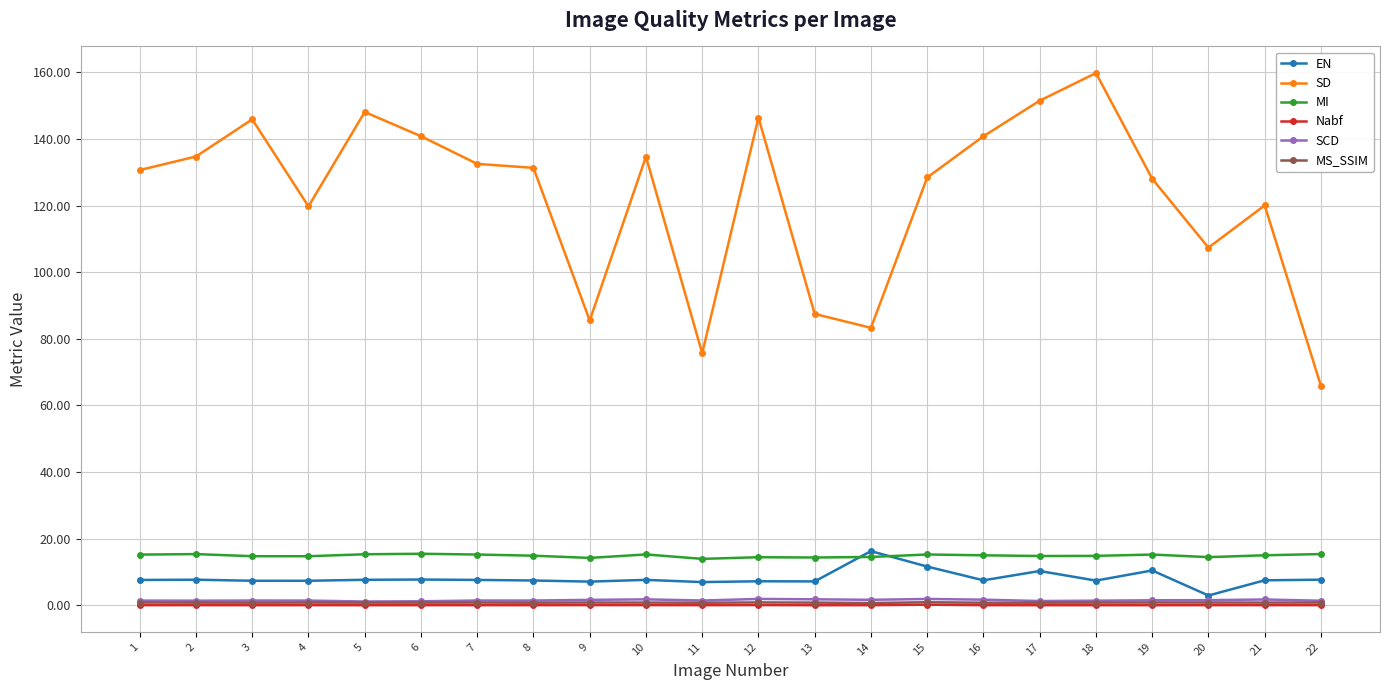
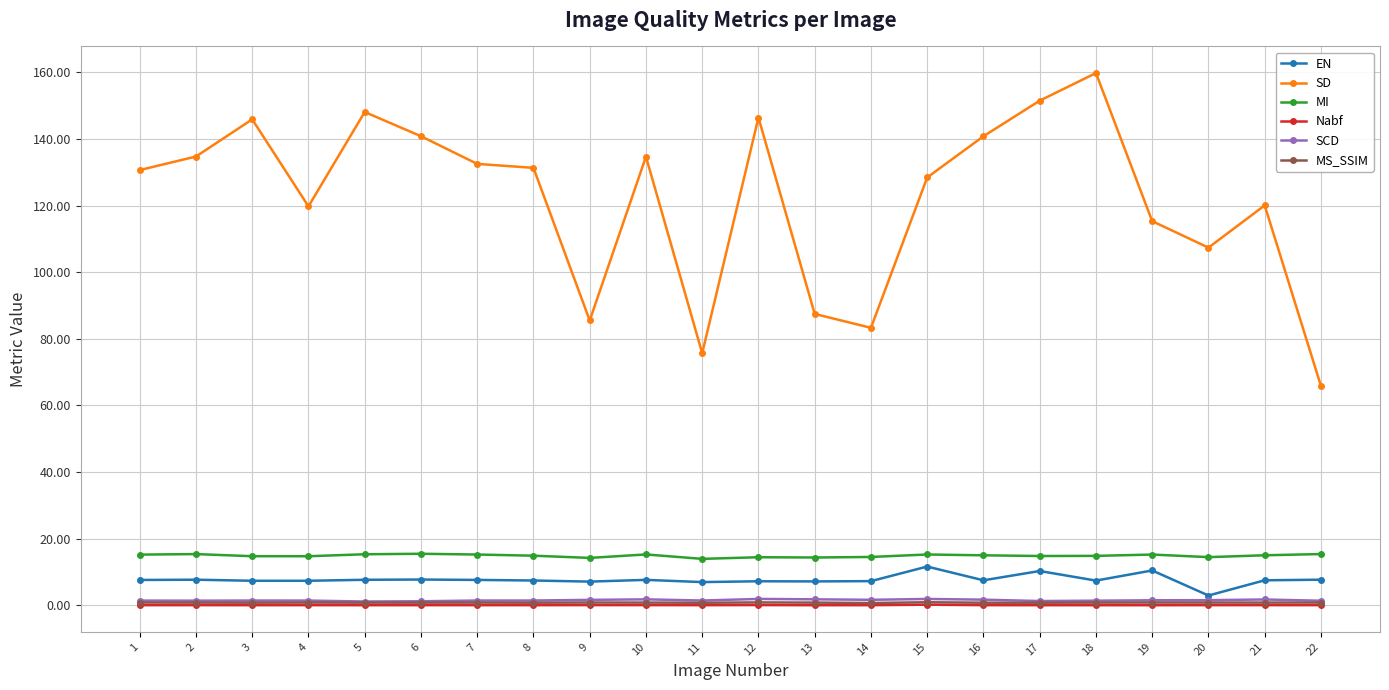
  {
    "EN": {
      "1": 8,
      "2": 8,
      "3": 7,
      "4": 7,
      "5": 8,
      "6": 8,
      "7": 8,
      "8": 7,
      "9": 7,
      "10": 8,
      "11": 7,
      "12": 7,
      "13": 7,
-     "14": 16,
+     "14": 7,
      "15": 12,
      "16": 8,
      "17": 10,
      "18": 7,
      "19": 10,
      "20": 3,
      "21": 8,
      "22": 8
    },
    "SD": {
      "1": 131,
      "2": 135,
      "3": 146,
      "4": 120,
      "5": 148,
      "6": 141,
      "7": 132,
      "8": 131,
      "9": 85,
      "10": 135,
      "11": 76,
      "12": 146,
      "13": 87,
      "14": 83,
      "15": 128,
      "16": 141,
      "17": 151,
      "18": 160,
-     "19": 128,
+     "19": 115,
      "20": 107,
      "21": 120,
      "22": 66
    },
    "MI": {
      "1": 15,
      "2": 15,
      "3": 15,
      "4": 15,
      "5": 15,
      "6": 15,
      "7": 15,
      "8": 15,
      "9": 14,
      "10": 15,
      "11": 14,
      "12": 14,
      "13": 14,
      "14": 15,
      "15": 15,
      "16": 15,
      "17": 15,
      "18": 15,
      "19": 15,
      "20": 14,
      "21": 15,
      "22": 15
    },
    "Nabf": {
      "1": 0,
      "4": 0,
      "5": 0,
      "6": 0,
      "7": 0,
      "9": 0,
      "12": 0,
      "13": 0,
      "18": 0,
      "19": 0,
      "20": 0,
      "22": 0
    },
    "SCD": {
      "9": 2,
      "10": 2,
      "12": 2,
      "13": 2,
      "14": 2,
      "15": 2,
      "16": 2,
      "21": 2
    },
    "MS_SSIM": {
      "9": 1,
      "12": 1,
      "13": 1
    }
  }
